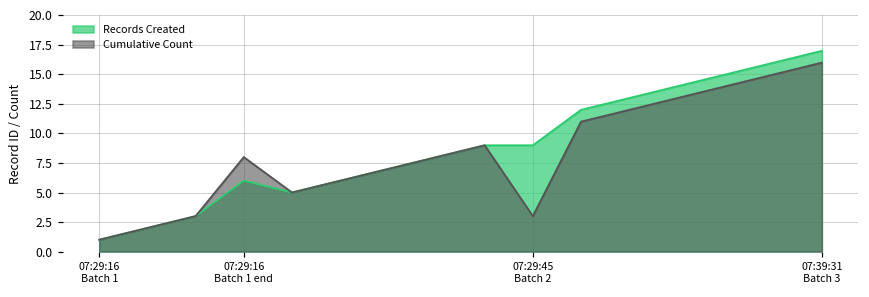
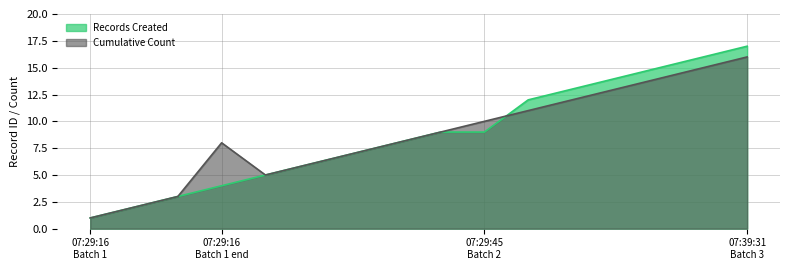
  {
    "Records Created": {
-     "07:29:16 Batch 1 end": 6,
+     "07:29:16 Batch 1 end": 4,
      "07:29:45 Batch 2": 9,
      "07:39:31 Batch 3": 17
    },
    "Cumulative Count": {
      "07:29:16 Batch 1 end": 8,
-     "07:29:45 Batch 2": 3,
+     "07:29:45 Batch 2": 10,
      "07:39:31 Batch 3": 16
    }
  }
